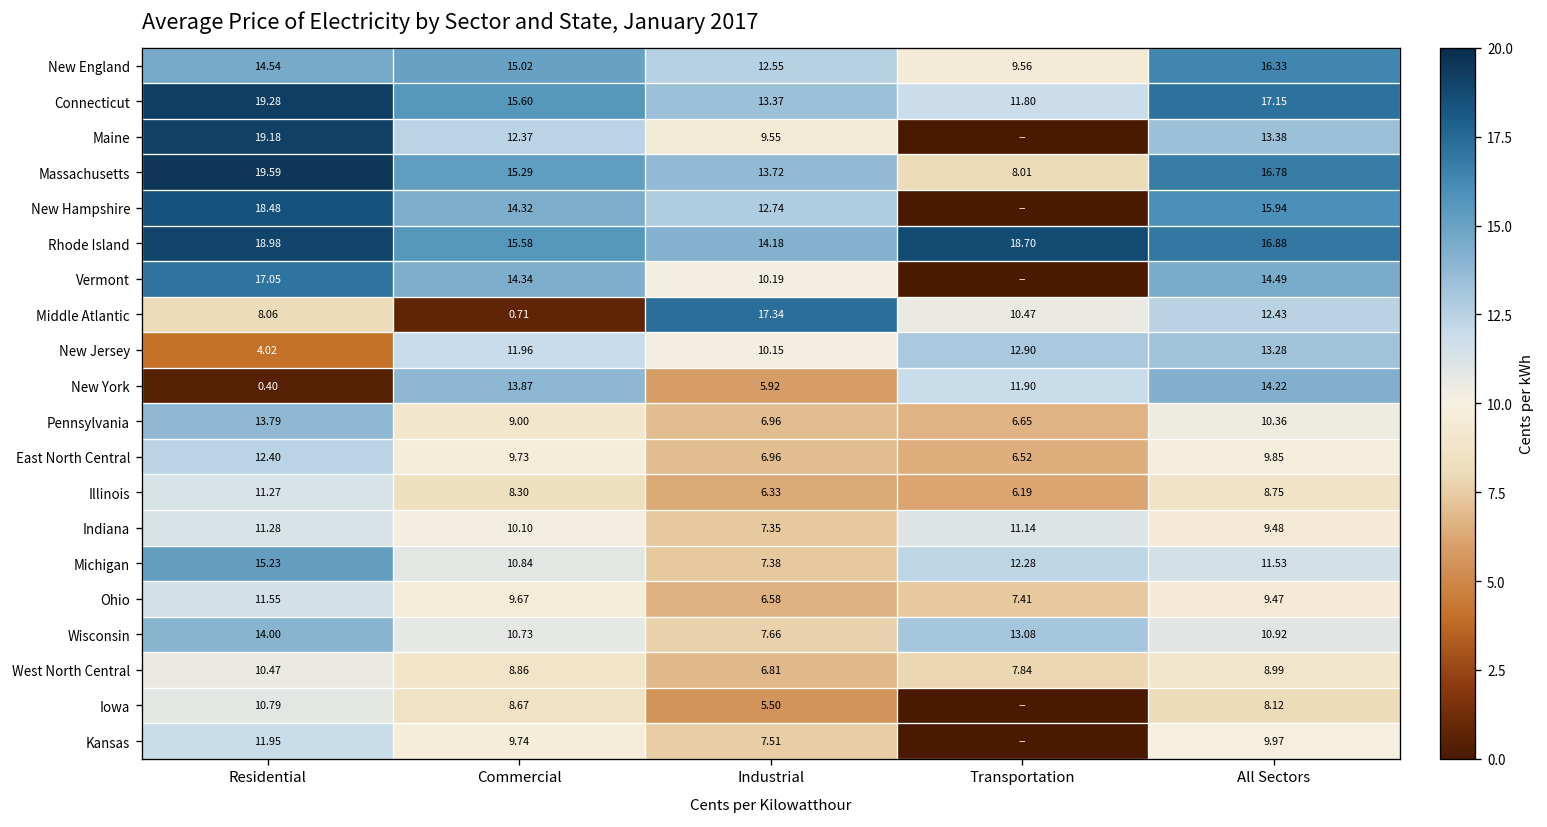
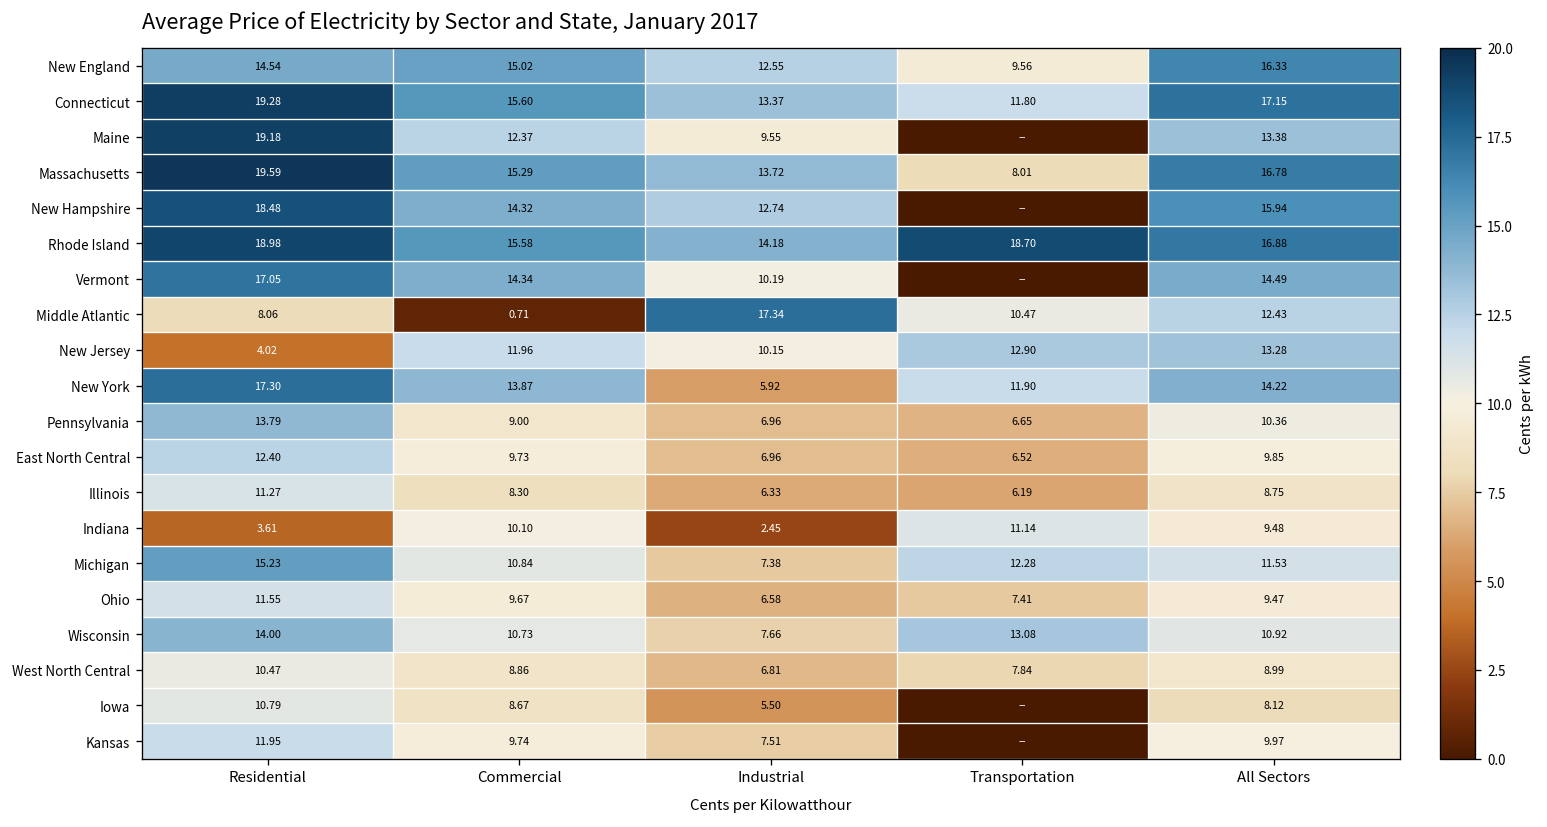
  {
    "New England": {
      "Residential": 14.54,
      "Commercial": 15.02,
      "Industrial": 12.55,
      "Transportation": 9.56,
      "All Sectors": 16.33
    },
    "Connecticut": {
      "Residential": 19.28,
      "Commercial": 15.60,
      "Industrial": 13.37,
      "Transportation": 11.80,
      "All Sectors": 17.15
    },
    "Maine": {
      "Residential": 19.18,
      "Commercial": 12.37,
      "Industrial": 9.55,
      "All Sectors": 13.38
    },
    "Massachusetts": {
      "Residential": 19.59,
      "Commercial": 15.29,
      "Industrial": 13.72,
      "Transportation": 8.01,
      "All Sectors": 16.78
    },
    "New Hampshire": {
      "Residential": 18.48,
      "Commercial": 14.32,
      "Industrial": 12.74,
      "All Sectors": 15.94
    },
    "Rhode Island": {
      "Residential": 18.98,
      "Commercial": 15.58,
      "Industrial": 14.18,
      "Transportation": 18.70,
      "All Sectors": 16.88
    },
    "Vermont": {
      "Residential": 17.05,
      "Commercial": 14.34,
      "Industrial": 10.19,
      "All Sectors": 14.49
    },
    "Middle Atlantic": {
      "Residential": 8.06,
      "Commercial": 0.71,
      "Industrial": 17.34,
      "Transportation": 10.47,
      "All Sectors": 12.43
    },
    "New Jersey": {
      "Residential": 4.02,
      "Commercial": 11.96,
      "Industrial": 10.15,
      "Transportation": 12.90,
      "All Sectors": 13.28
    },
    "New York": {
-     "Residential": 0.40,
+     "Residential": 17.30,
      "Commercial": 13.87,
      "Industrial": 5.92,
      "Transportation": 11.90,
      "All Sectors": 14.22
    },
    "Pennsylvania": {
      "Residential": 13.79,
      "Commercial": 9.00,
      "Industrial": 6.96,
      "Transportation": 6.65,
      "All Sectors": 10.36
    },
    "East North Central": {
      "Residential": 12.40,
      "Commercial": 9.73,
      "Industrial": 6.96,
      "Transportation": 6.52,
      "All Sectors": 9.85
    },
    "Illinois": {
      "Residential": 11.27,
      "Commercial": 8.30,
      "Industrial": 6.33,
      "Transportation": 6.19,
      "All Sectors": 8.75
    },
    "Indiana": {
-     "Residential": 11.28,
+     "Residential": 3.61,
      "Commercial": 10.10,
-     "Industrial": 7.35,
+     "Industrial": 2.45,
      "Transportation": 11.14,
      "All Sectors": 9.48
    },
    "Michigan": {
      "Residential": 15.23,
      "Commercial": 10.84,
      "Industrial": 7.38,
      "Transportation": 12.28,
      "All Sectors": 11.53
    },
    "Ohio": {
      "Residential": 11.55,
      "Commercial": 9.67,
      "Industrial": 6.58,
      "Transportation": 7.41,
      "All Sectors": 9.47
    },
    "Wisconsin": {
      "Residential": 14.00,
      "Commercial": 10.73,
      "Industrial": 7.66,
      "Transportation": 13.08,
      "All Sectors": 10.92
    },
    "West North Central": {
      "Residential": 10.47,
      "Commercial": 8.86,
      "Industrial": 6.81,
      "Transportation": 7.84,
      "All Sectors": 8.99
    },
    "Iowa": {
      "Residential": 10.79,
      "Commercial": 8.67,
      "Industrial": 5.50,
      "All Sectors": 8.12
    },
    "Kansas": {
      "Residential": 11.95,
      "Commercial": 9.74,
      "Industrial": 7.51,
      "All Sectors": 9.97
    }
  }
